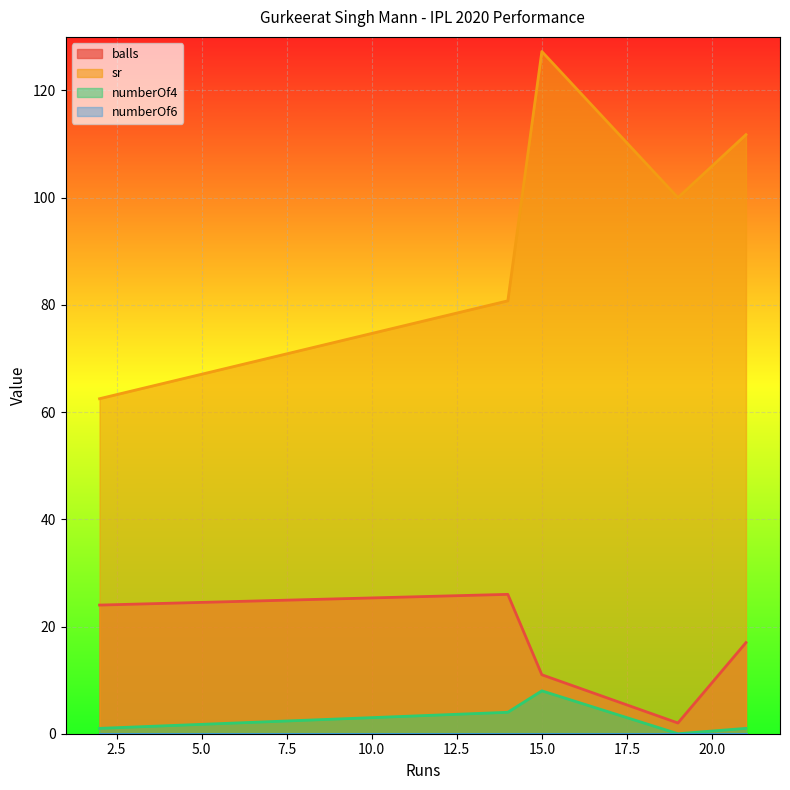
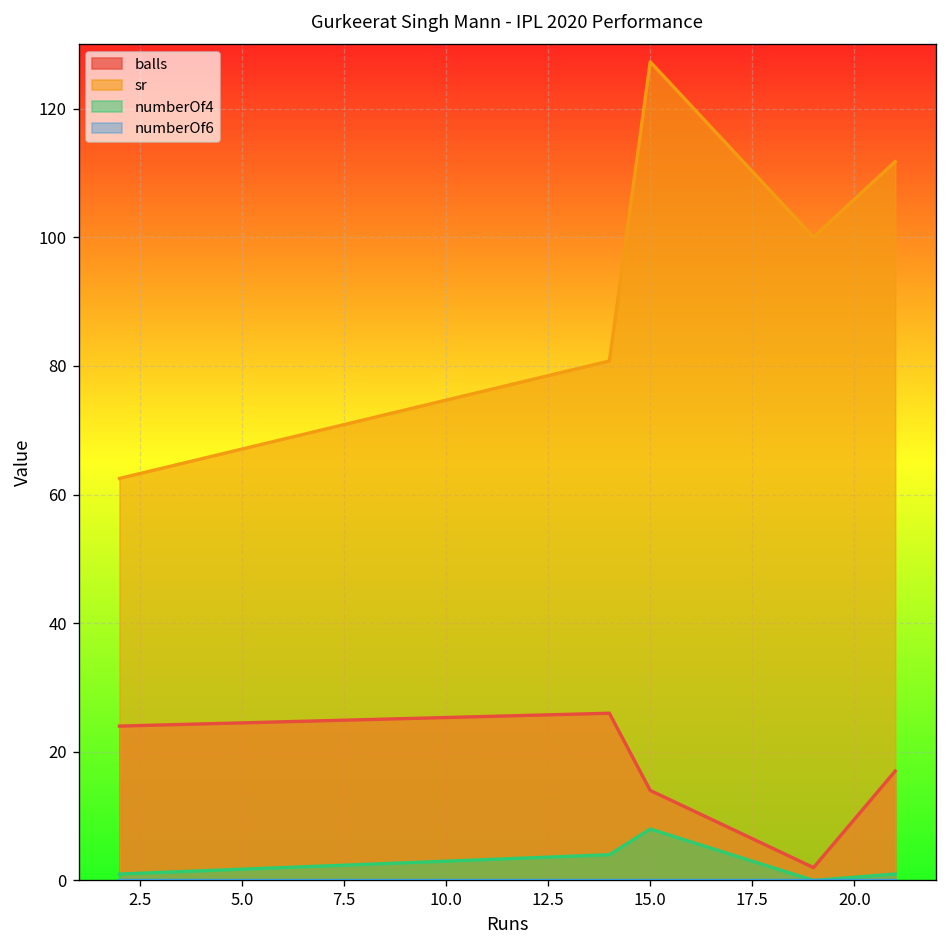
  {
    "balls": {
-     "15.0": 11
+     "15.0": 14
    },
    "sr": {
      "15.0": 127
    },
    "numberOf4": {
      "15.0": 8
    },
    "numberOf6": {
      "15.0": 0
    }
  }
